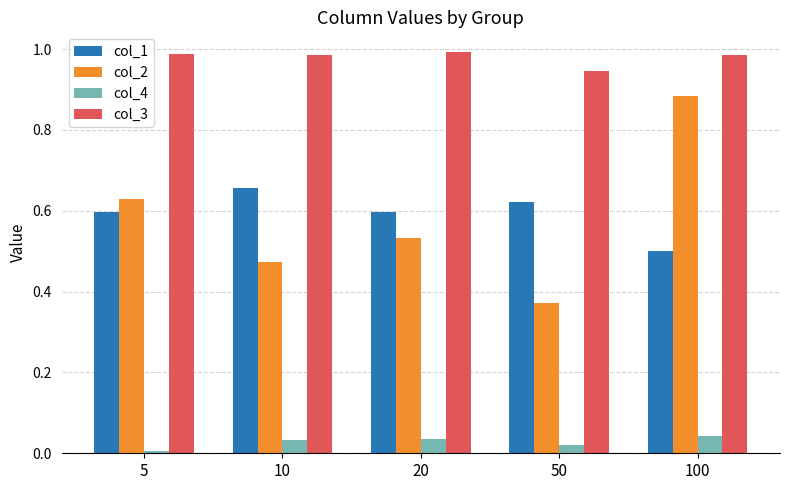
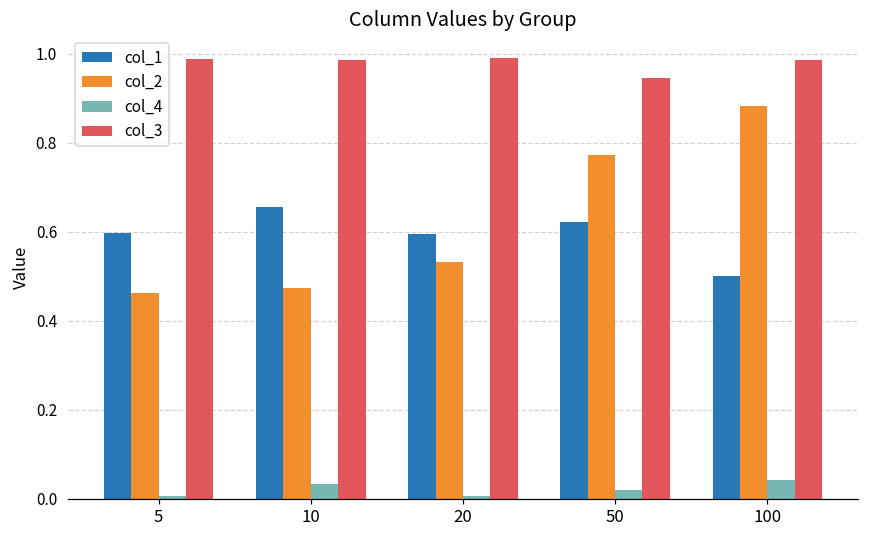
  {
    "col_1": {
      "5": 0.60,
      "10": 0.66,
      "20": 0.60,
      "50": 0.62,
      "100": 0.50
    },
    "col_2": {
-     "5": 0.63,
+     "5": 0.46,
      "10": 0.47,
      "20": 0.53,
-     "50": 0.37,
+     "50": 0.77,
      "100": 0.88
    },
    "col_4": {
      "5": 0.01,
      "10": 0.03,
-     "20": 0.03,
+     "20": 0.01,
      "50": 0.02,
      "100": 0.04
    },
    "col_3": {
      "5": 0.99,
      "10": 0.99,
      "20": 0.99,
      "50": 0.95,
      "100": 0.99
    }
  }
